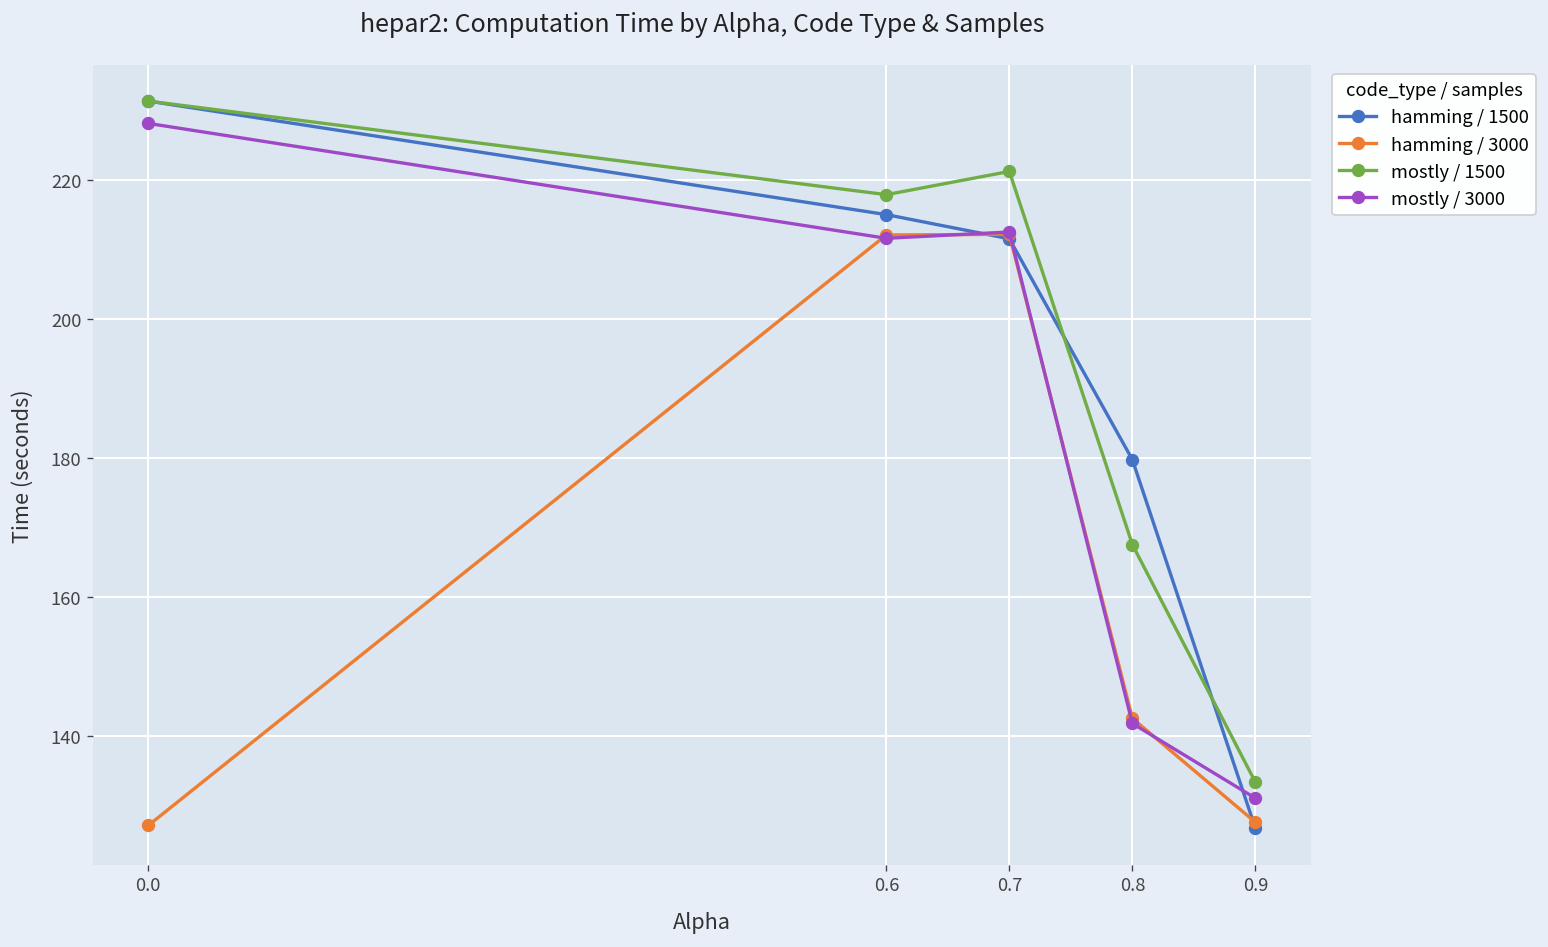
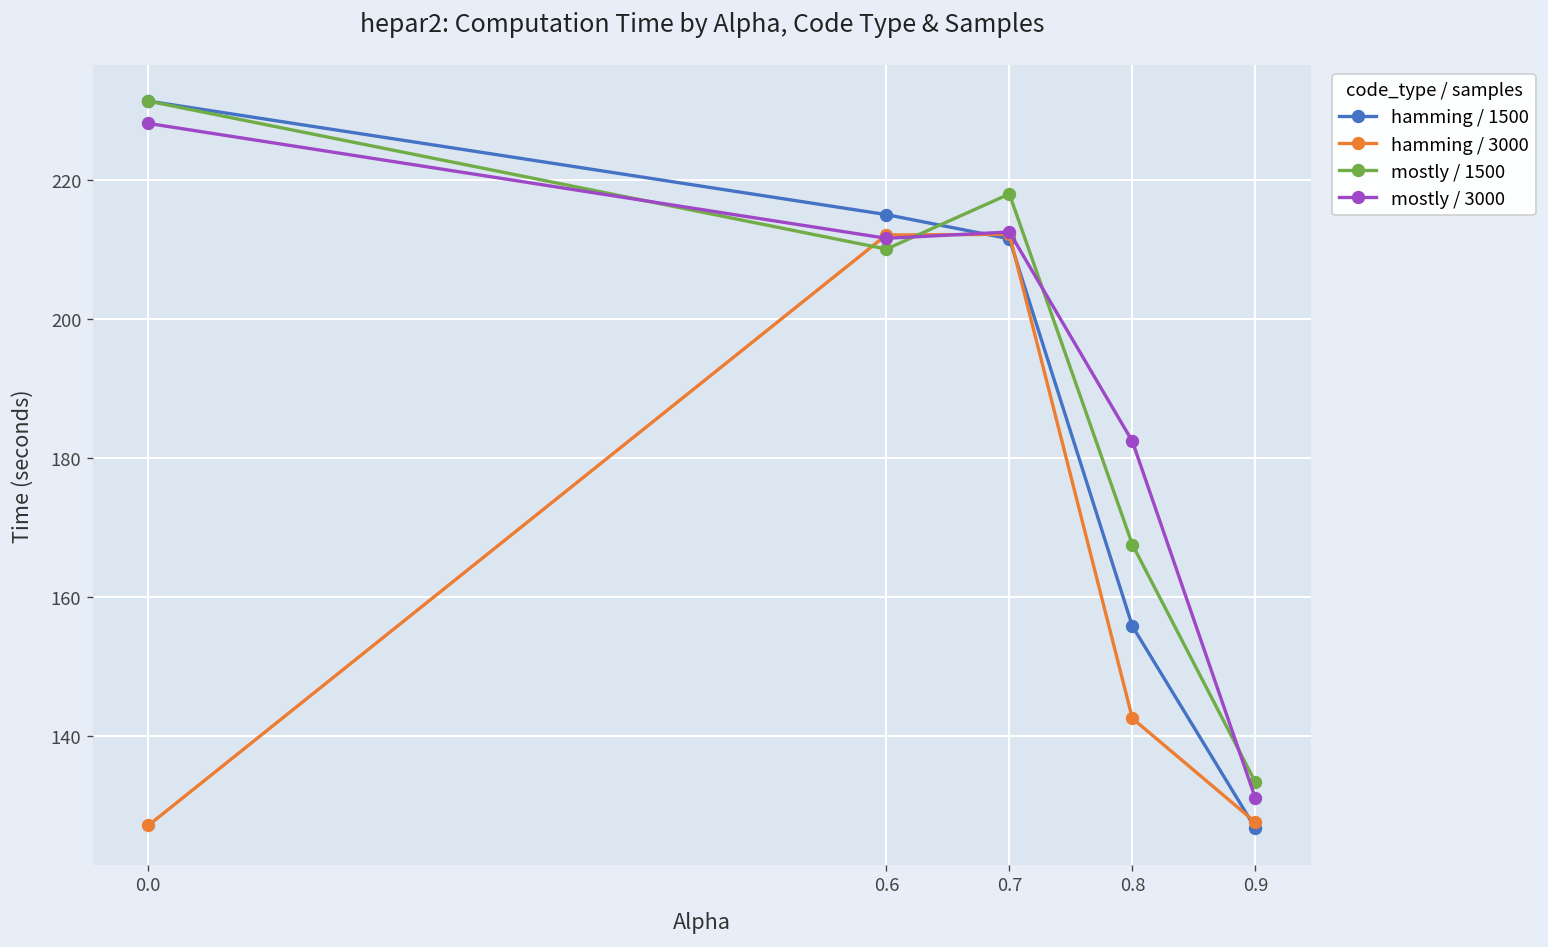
  {
    "hamming / 1500": {
      "0.6": 215,
      "0.7": 211,
-     "0.8": 180,
+     "0.8": 156,
      "0.9": 127
    },
    "hamming / 3000": {
      "0.0": 127,
      "0.6": 212,
      "0.8": 143,
      "0.9": 128
    },
    "mostly / 1500": {
-     "0.6": 218,
-     "0.7": 221,
+     "0.6": 210,
+     "0.7": 218,
      "0.8": 168,
      "0.9": 133
    },
    "mostly / 3000": {
      "0.0": 228,
      "0.6": 212,
-     "0.8": 142,
+     "0.8": 182,
      "0.9": 131
    }
  }
